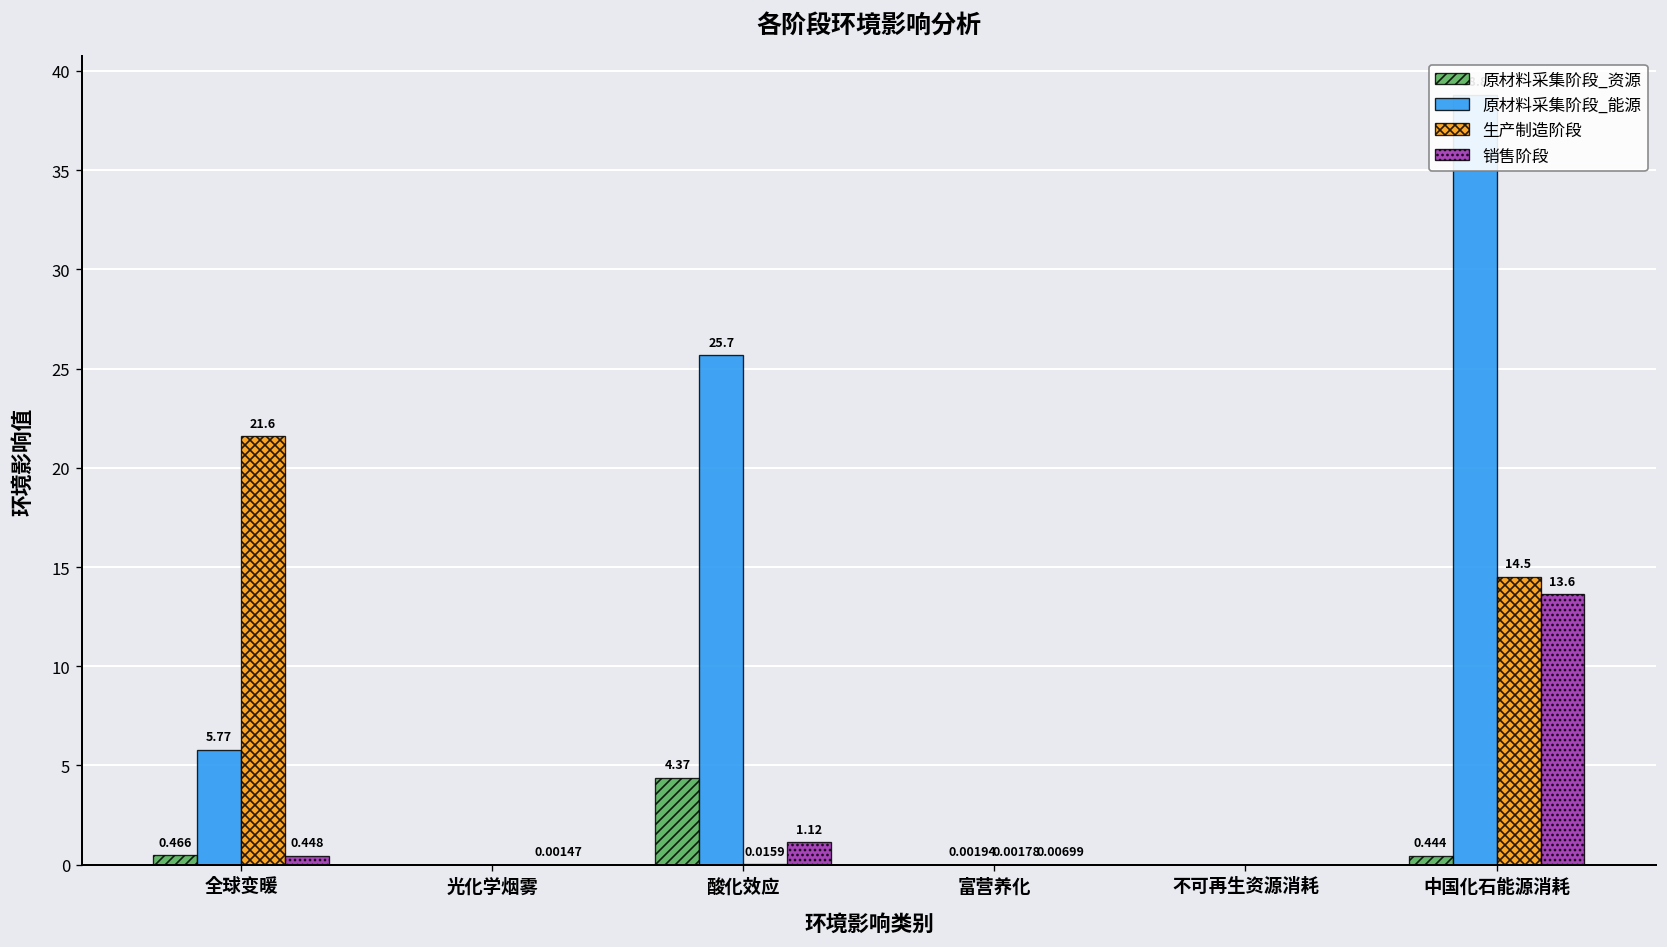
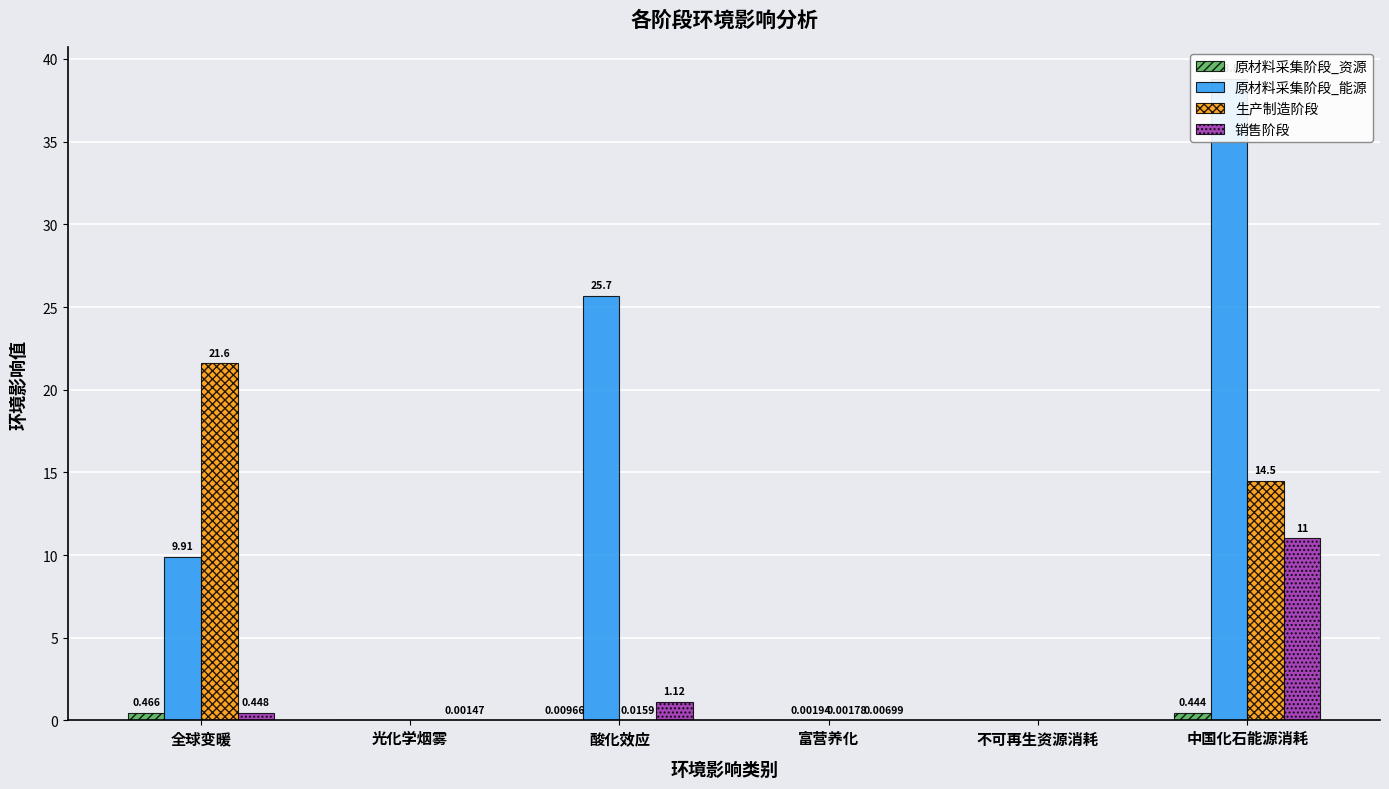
  {
    "原材料采集阶段_资源": {
      "全球变暖": 0.466,
-     "酸化效应": 4.37,
+     "酸化效应": 0.00966,
      "中国化石能源消耗": 0.444
    },
    "原材料采集阶段_能源": {
-     "全球变暖": 5.77,
+     "全球变暖": 9.91,
      "酸化效应": 25.7,
      "富营养化": 0.00194
    },
    "生产制造阶段": {
      "全球变暖": 21.6,
      "酸化效应": 0.0159,
      "富营养化": 0.00178,
      "中国化石能源消耗": 14.5
    },
    "销售阶段": {
      "全球变暖": 0.448,
      "光化学烟雾": 0.00147,
      "酸化效应": 1.12,
      "富营养化": 0.00699,
-     "中国化石能源消耗": 13.6
+     "中国化石能源消耗": 11
    }
  }
